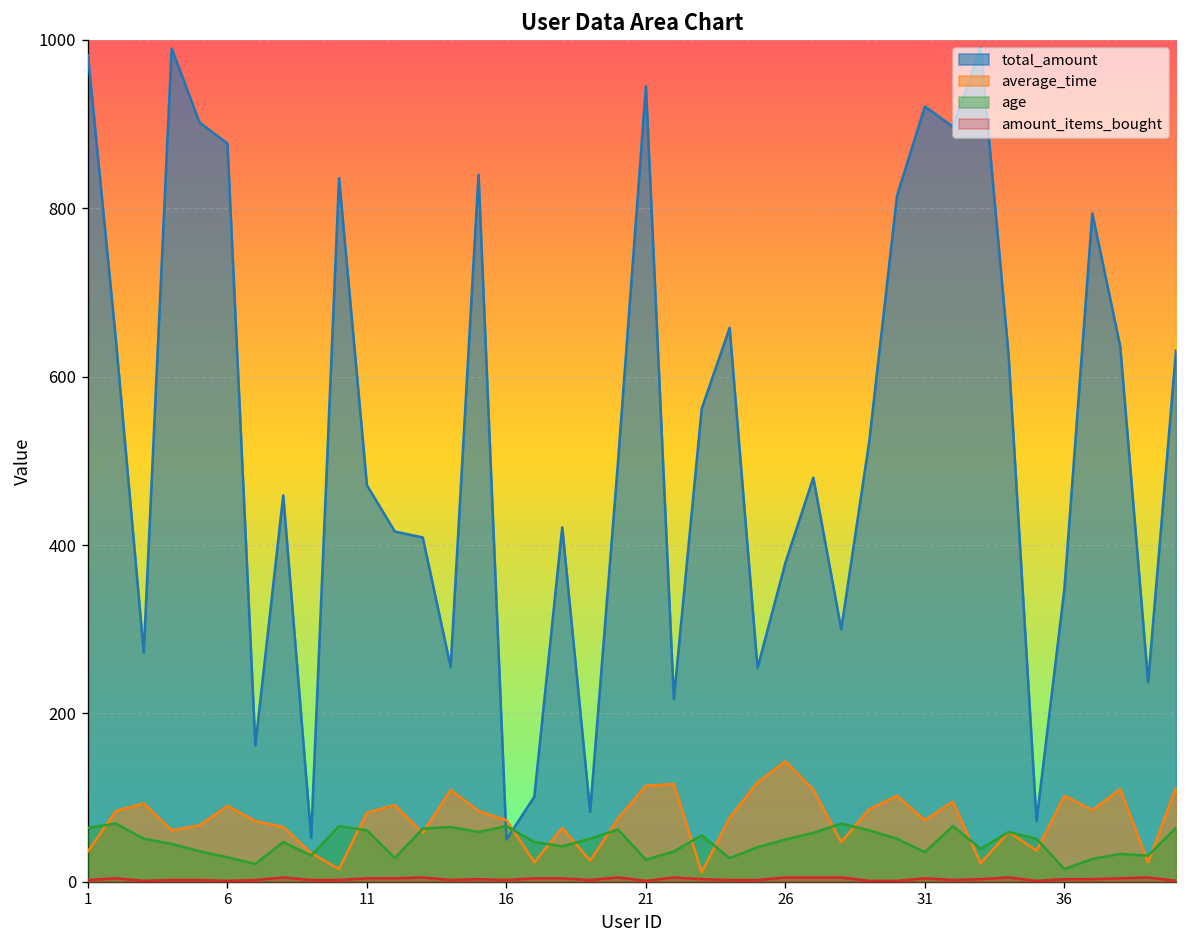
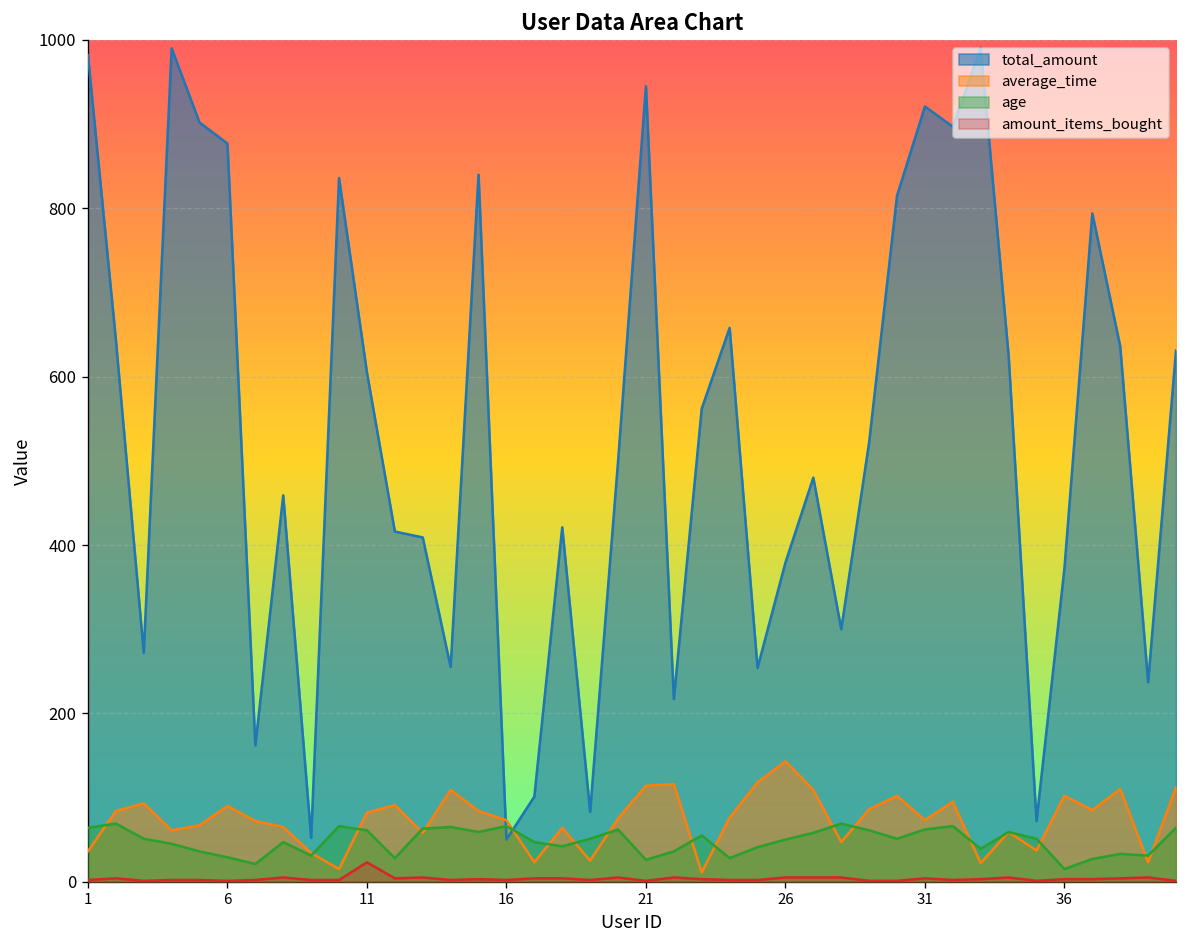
  {
    "total_amount": {
      "1": 980,
      "6": 880,
-     "11": 470,
+     "11": 610,
      "16": 50,
      "21": 950,
      "26": 380,
      "31": 920,
-     "36": 350
+     "36": 370
    },
    "average_time": {
      "1": 40,
      "6": 90,
      "11": 80,
      "16": 70,
      "21": 110,
      "26": 140,
      "31": 70,
      "36": 100
    },
    "age": {
      "1": 60,
      "6": 30,
      "11": 60,
      "16": 70,
      "21": 30,
      "26": 50,
-     "31": 40,
+     "31": 60,
      "36": 20
    },
    "amount_items_bought": {
      "1": 0,
      "6": 0,
-     "11": 0,
+     "11": 20,
      "16": 0,
      "21": 0,
      "26": 10,
      "31": 0,
      "36": 0
    }
  }
